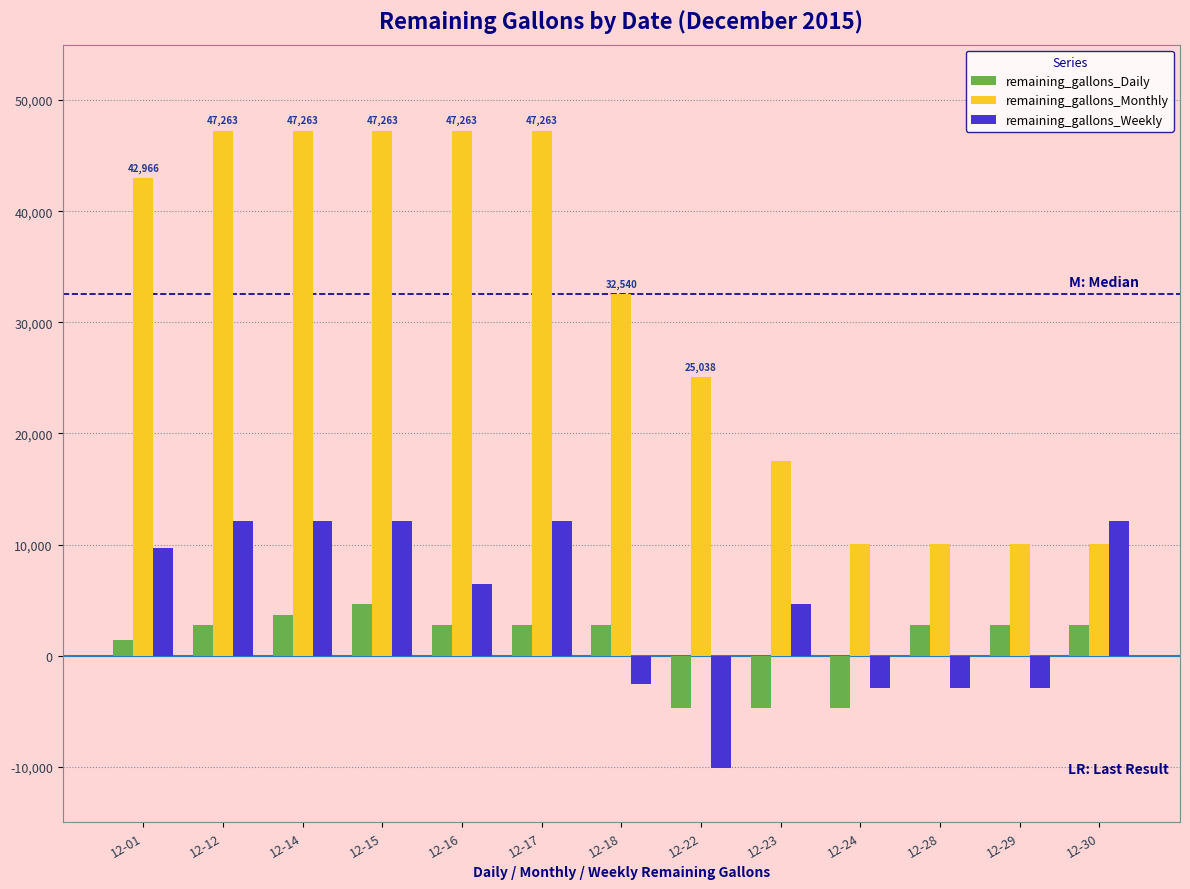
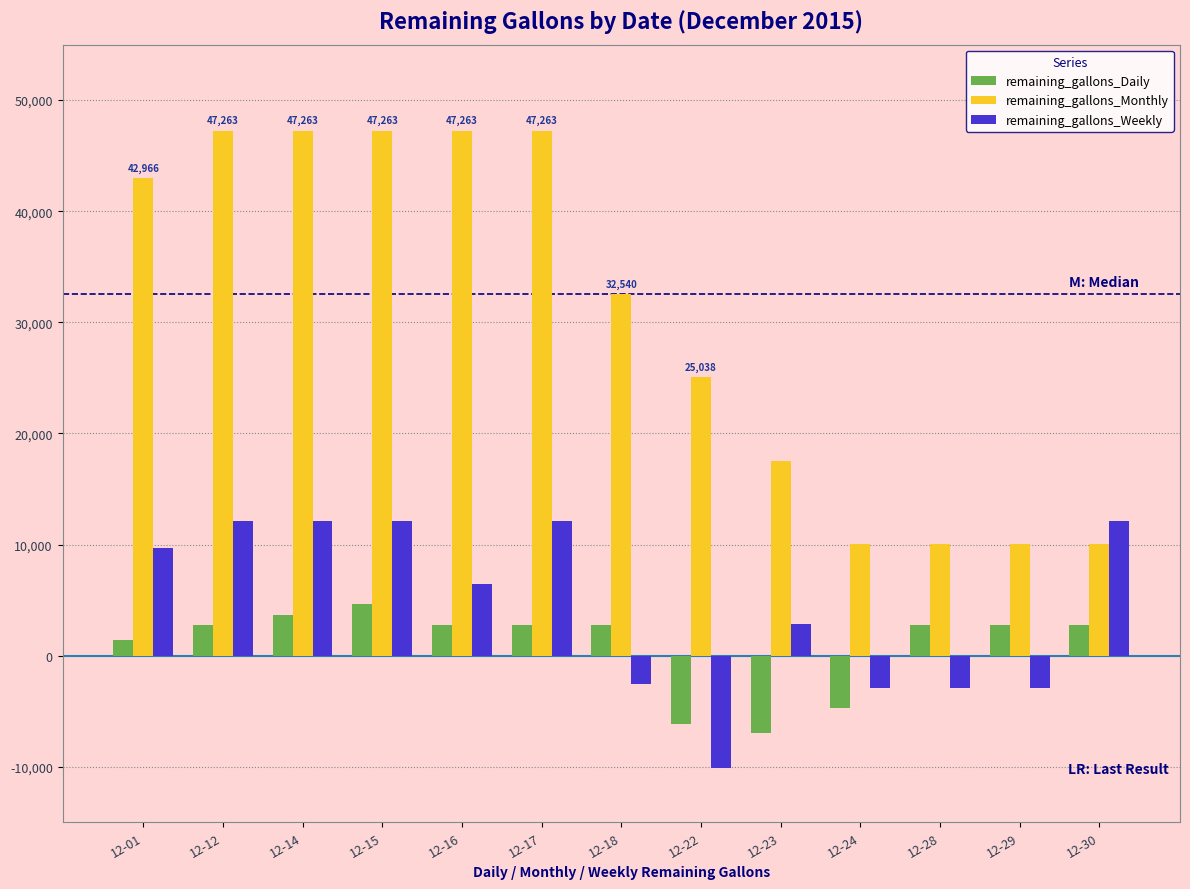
  {
    "remaining_gallons_Daily": {
      "12-01": "1,400",
      "12-12": "2,800",
      "12-14": "3,700",
      "12-15": "4,600",
      "12-16": "2,800",
      "12-17": "2,800",
      "12-18": "2,800",
-     "12-22": "-4,700",
-     "12-23": "-4,700",
+     "12-22": "-6,200",
+     "12-23": "-7,000",
      "12-24": "-4,700",
      "12-28": "2,800",
      "12-29": "2,800",
      "12-30": "2,800"
    },
    "remaining_gallons_Monthly": {
      "12-01": "42,966",
      "12-12": "47,263",
      "12-14": "47,263",
      "12-15": "47,263",
      "12-16": "47,263",
      "12-17": "47,263",
      "12-18": "32,540",
      "12-22": "25,038"
    },
    "remaining_gallons_Weekly": {
      "12-01": "9,700",
      "12-12": "12,100",
      "12-14": "12,100",
      "12-15": "12,100",
      "12-16": "6,400",
      "12-17": "12,100",
      "12-18": "-2,600",
      "12-22": "-10,100",
-     "12-23": "4,600",
+     "12-23": "2,800",
      "12-24": "-2,900",
      "12-28": "-2,900",
      "12-29": "-2,900",
      "12-30": "12,100"
    }
  }
